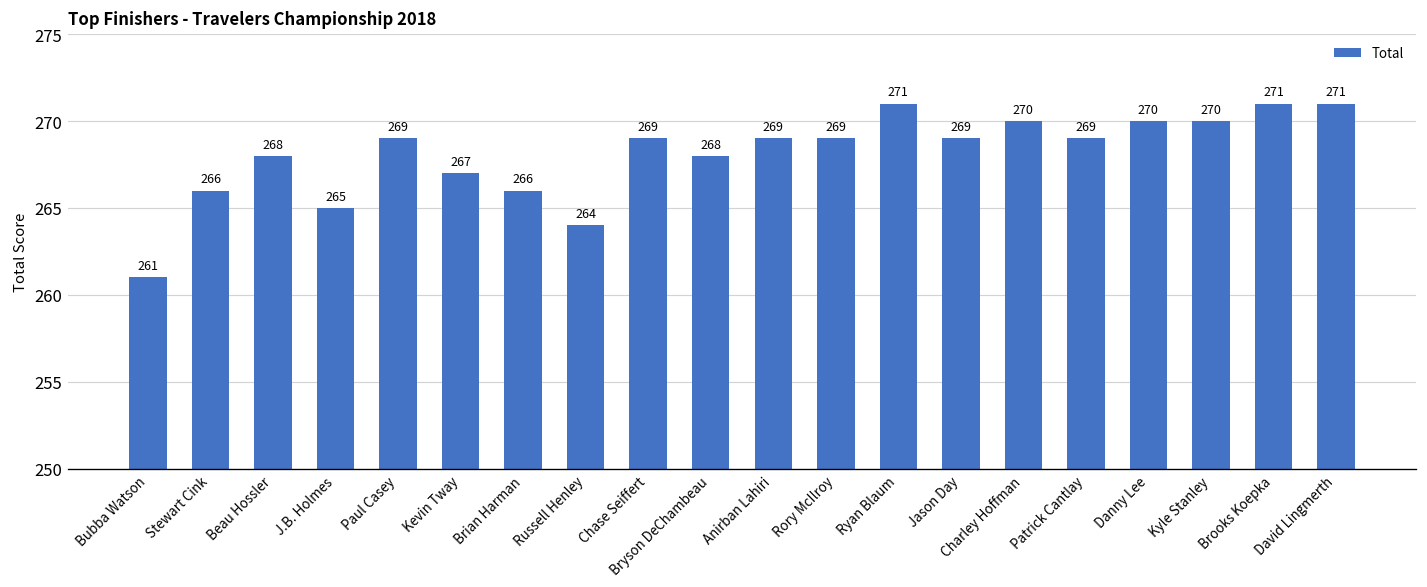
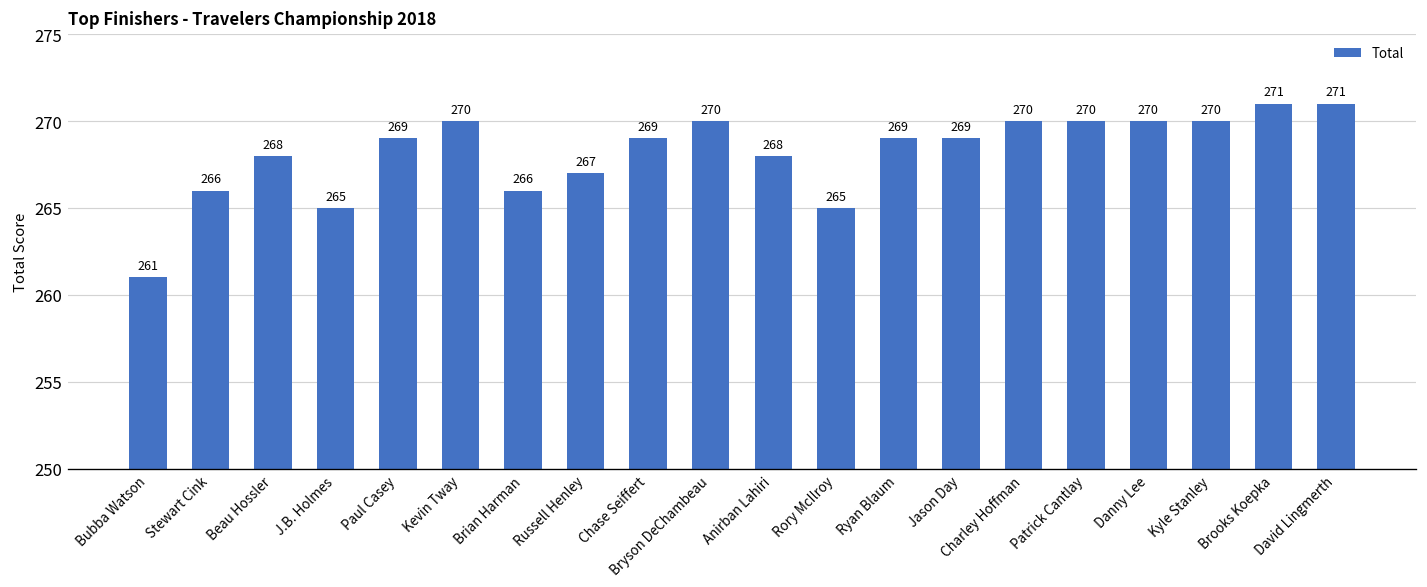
  {
    "Bubba Watson": 261,
    "Stewart Cink": 266,
    "Beau Hossler": 268,
    "J.B. Holmes": 265,
    "Paul Casey": 269,
-   "Kevin Tway": 267,
+   "Kevin Tway": 270,
    "Brian Harman": 266,
-   "Russell Henley": 264,
+   "Russell Henley": 267,
    "Chase Seiffert": 269,
-   "Bryson DeChambeau": 268,
-   "Anirban Lahiri": 269,
-   "Rory McIlroy": 269,
-   "Ryan Blaum": 271,
+   "Bryson DeChambeau": 270,
+   "Anirban Lahiri": 268,
+   "Rory McIlroy": 265,
+   "Ryan Blaum": 269,
    "Jason Day": 269,
    "Charley Hoffman": 270,
-   "Patrick Cantlay": 269,
+   "Patrick Cantlay": 270,
    "Danny Lee": 270,
    "Kyle Stanley": 270,
    "Brooks Koepka": 271,
    "David Lingmerth": 271
  }
